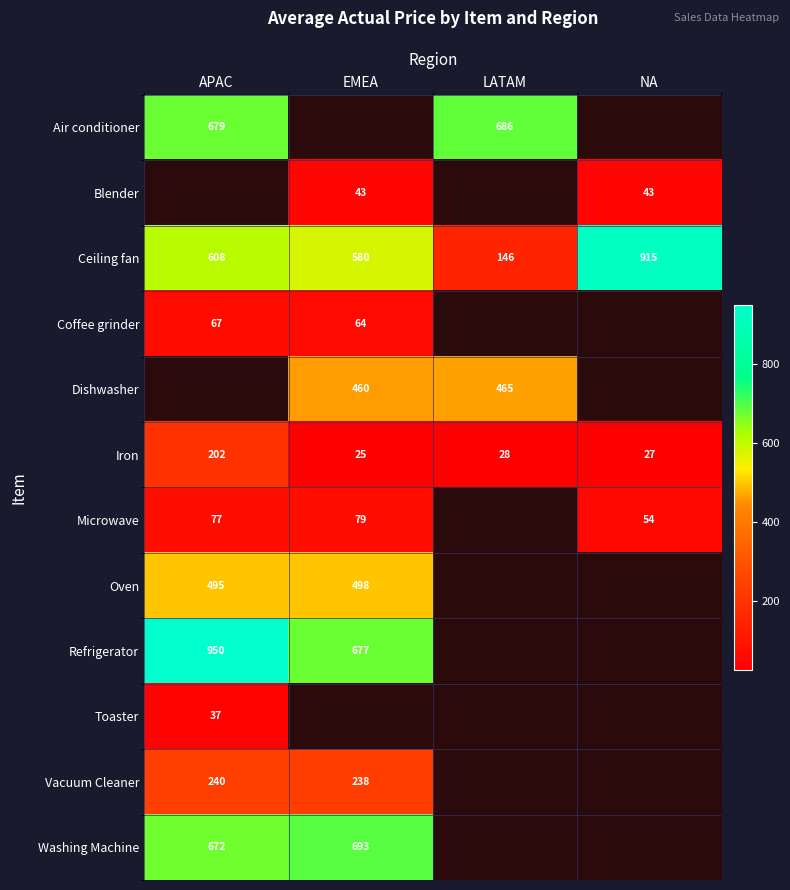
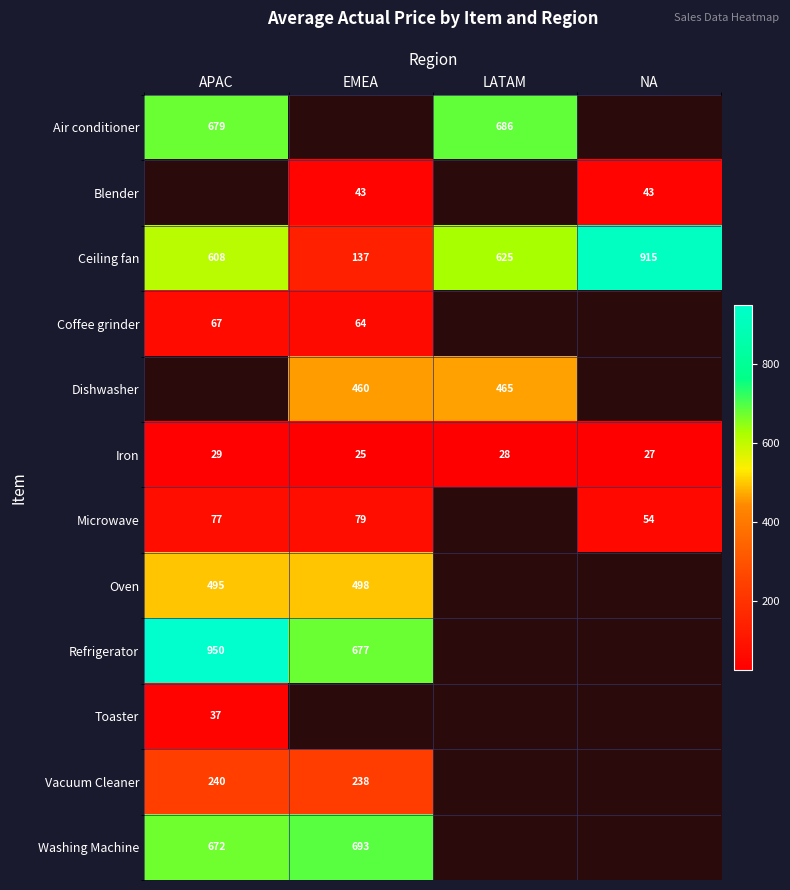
  {
    "Air conditioner": {
      "APAC": 679,
      "LATAM": 686
    },
    "Blender": {
      "EMEA": 43,
      "NA": 43
    },
    "Ceiling fan": {
      "APAC": 608,
-     "EMEA": 580,
-     "LATAM": 146,
+     "EMEA": 137,
+     "LATAM": 625,
      "NA": 915
    },
    "Coffee grinder": {
      "APAC": 67,
      "EMEA": 64
    },
    "Dishwasher": {
      "EMEA": 460,
      "LATAM": 465
    },
    "Iron": {
-     "APAC": 202,
+     "APAC": 29,
      "EMEA": 25,
      "LATAM": 28,
      "NA": 27
    },
    "Microwave": {
      "APAC": 77,
      "EMEA": 79,
      "NA": 54
    },
    "Oven": {
      "APAC": 495,
      "EMEA": 498
    },
    "Refrigerator": {
      "APAC": 950,
      "EMEA": 677
    },
    "Toaster": {
      "APAC": 37
    },
    "Vacuum Cleaner": {
      "APAC": 240,
      "EMEA": 238
    },
    "Washing Machine": {
      "APAC": 672,
      "EMEA": 693
    }
  }
